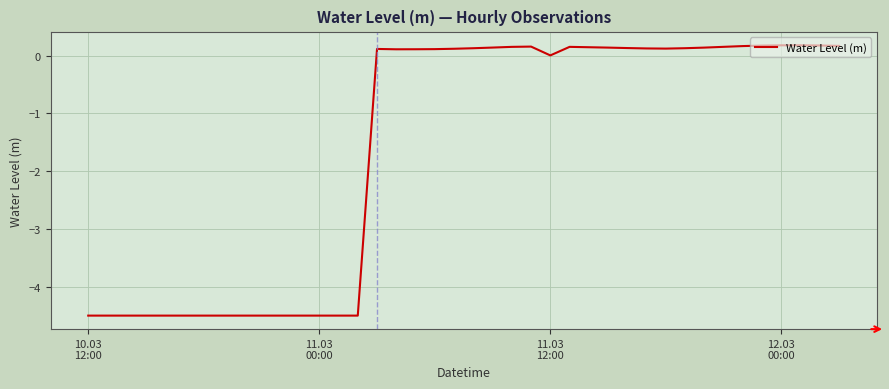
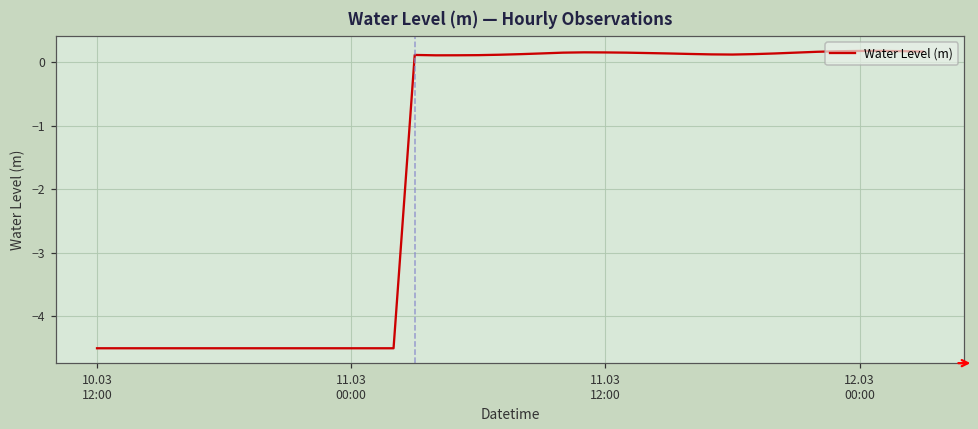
  {
    "10.03 12:00": -4.5,
    "11.03 00:00": -4.5,
-   "11.03 12:00": 0.0
+   "11.03 12:00": 0.2
  }
